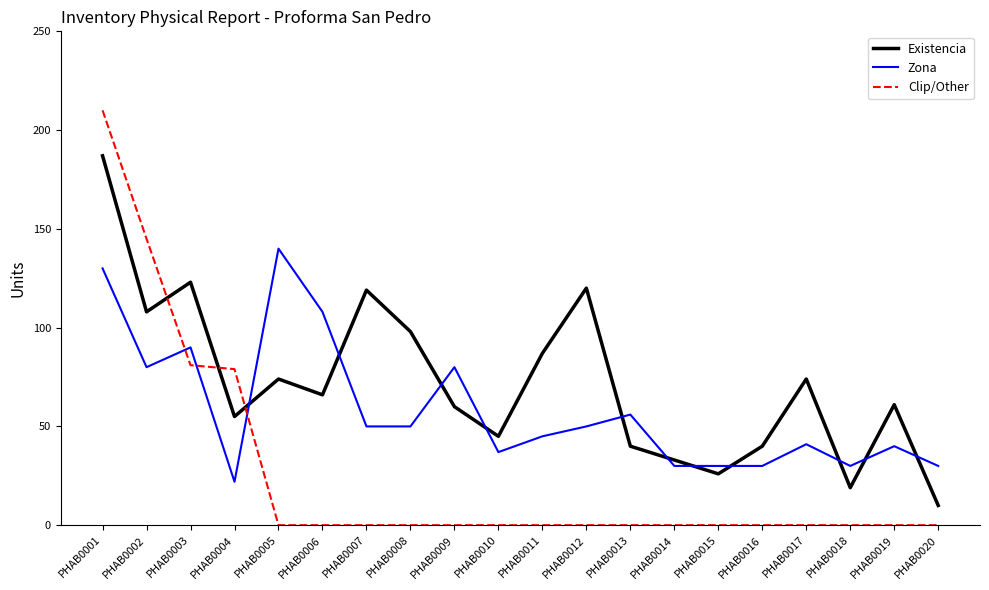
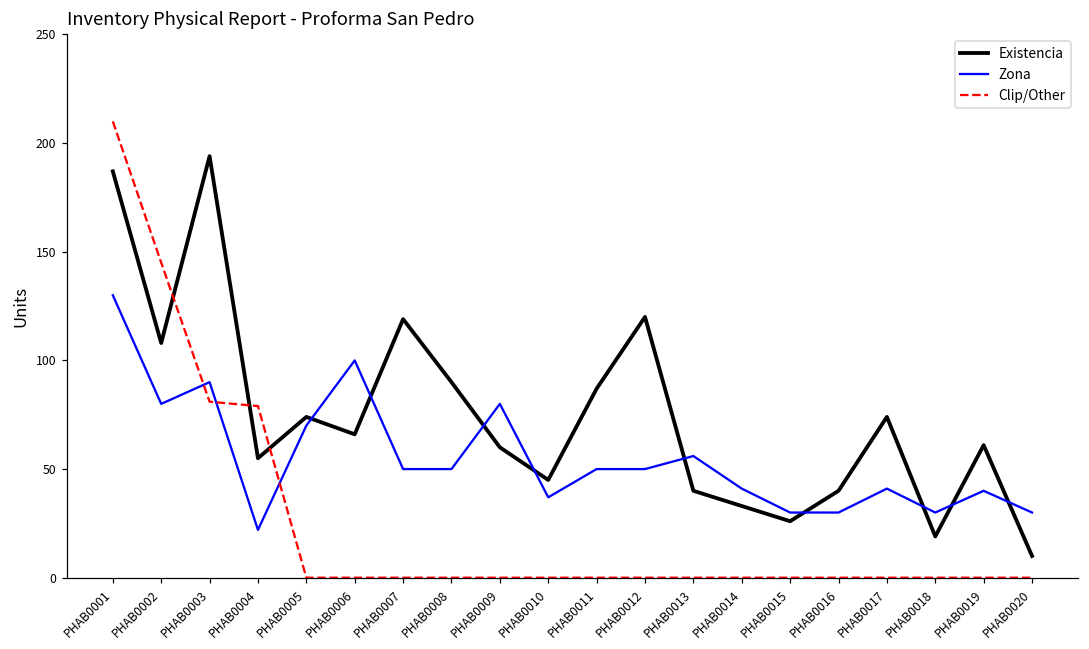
  {
    "Existencia": {
      "PHAB0001": 187,
      "PHAB0002": 108,
-     "PHAB0003": 123,
+     "PHAB0003": 194,
      "PHAB0004": 55,
      "PHAB0005": 74,
      "PHAB0006": 66,
      "PHAB0007": 119,
-     "PHAB0008": 98,
+     "PHAB0008": 90,
      "PHAB0009": 60,
      "PHAB0010": 45,
      "PHAB0011": 87,
      "PHAB0012": 120,
      "PHAB0013": 40,
      "PHAB0014": 33,
      "PHAB0015": 26,
      "PHAB0016": 40,
      "PHAB0017": 74,
      "PHAB0018": 19,
      "PHAB0019": 61,
      "PHAB0020": 10
    },
    "Zona": {
      "PHAB0001": 130,
      "PHAB0002": 80,
      "PHAB0003": 90,
      "PHAB0004": 22,
-     "PHAB0005": 140,
-     "PHAB0006": 108,
+     "PHAB0005": 70,
+     "PHAB0006": 100,
      "PHAB0007": 50,
      "PHAB0008": 50,
      "PHAB0009": 80,
      "PHAB0010": 37,
-     "PHAB0011": 45,
+     "PHAB0011": 50,
      "PHAB0012": 50,
      "PHAB0013": 56,
-     "PHAB0014": 30,
+     "PHAB0014": 41,
      "PHAB0015": 30,
      "PHAB0016": 30,
      "PHAB0017": 41,
      "PHAB0018": 30,
      "PHAB0019": 40,
      "PHAB0020": 30
    },
    "Clip/Other": {
      "PHAB0001": 210,
      "PHAB0002": 145,
      "PHAB0003": 81,
      "PHAB0004": 79,
      "PHAB0005": 0,
      "PHAB0006": 0,
      "PHAB0007": 0,
      "PHAB0008": 0,
      "PHAB0009": 0,
      "PHAB0010": 0,
      "PHAB0011": 0,
      "PHAB0012": 0,
      "PHAB0013": 0,
      "PHAB0014": 0,
      "PHAB0015": 0,
      "PHAB0016": 0,
      "PHAB0017": 0,
      "PHAB0018": 0,
      "PHAB0019": 0,
      "PHAB0020": 0
    }
  }
